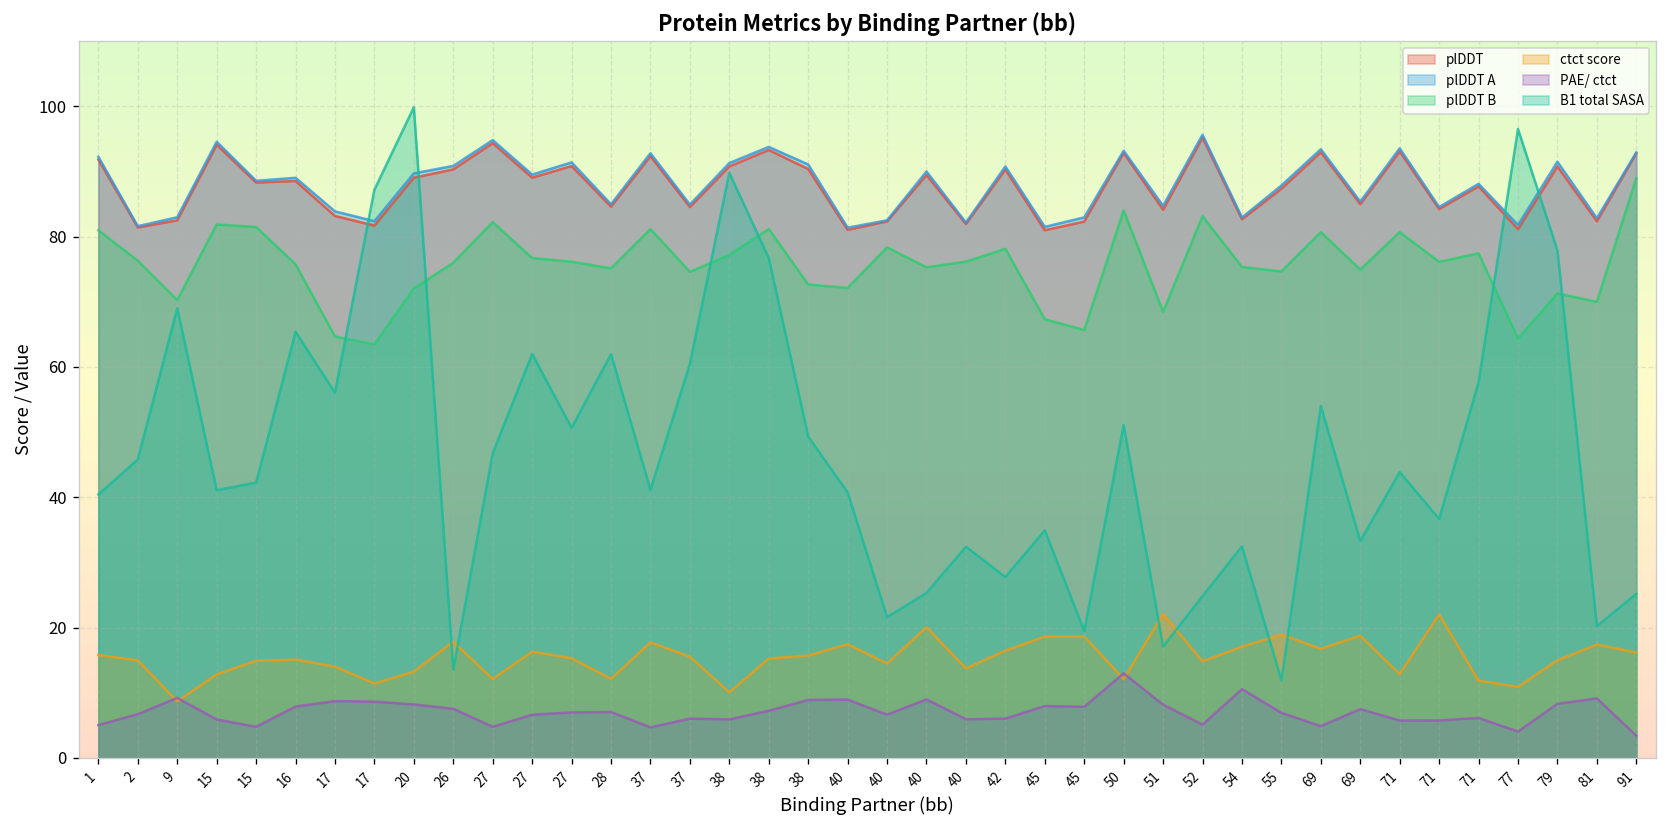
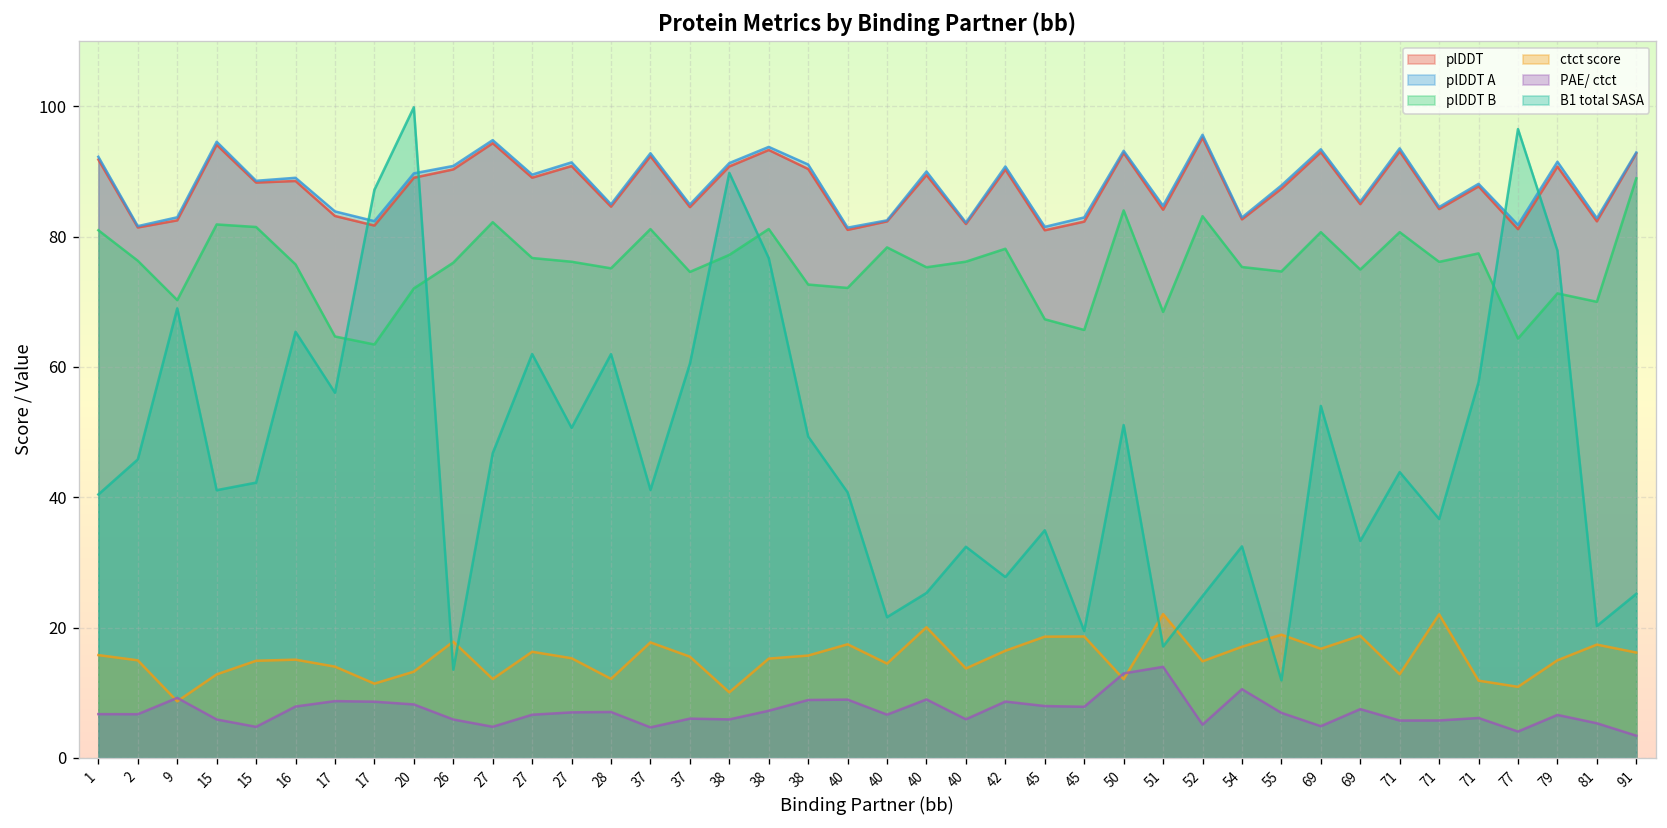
  {
    "PAE/ ctct": {
-     "1": 5,
+     "1": 7,
      "2": 7,
      "9": 9,
      "16": 8,
      "20": 8,
-     "26": 8,
+     "26": 6,
      "28": 7,
-     "42": 6,
+     "42": 9,
      "50": 13,
-     "51": 8,
+     "51": 14,
      "52": 5,
      "54": 11,
      "55": 7,
      "77": 4,
-     "79": 8,
-     "81": 9,
+     "79": 7,
+     "81": 5,
      "91": 3
    }
  }
